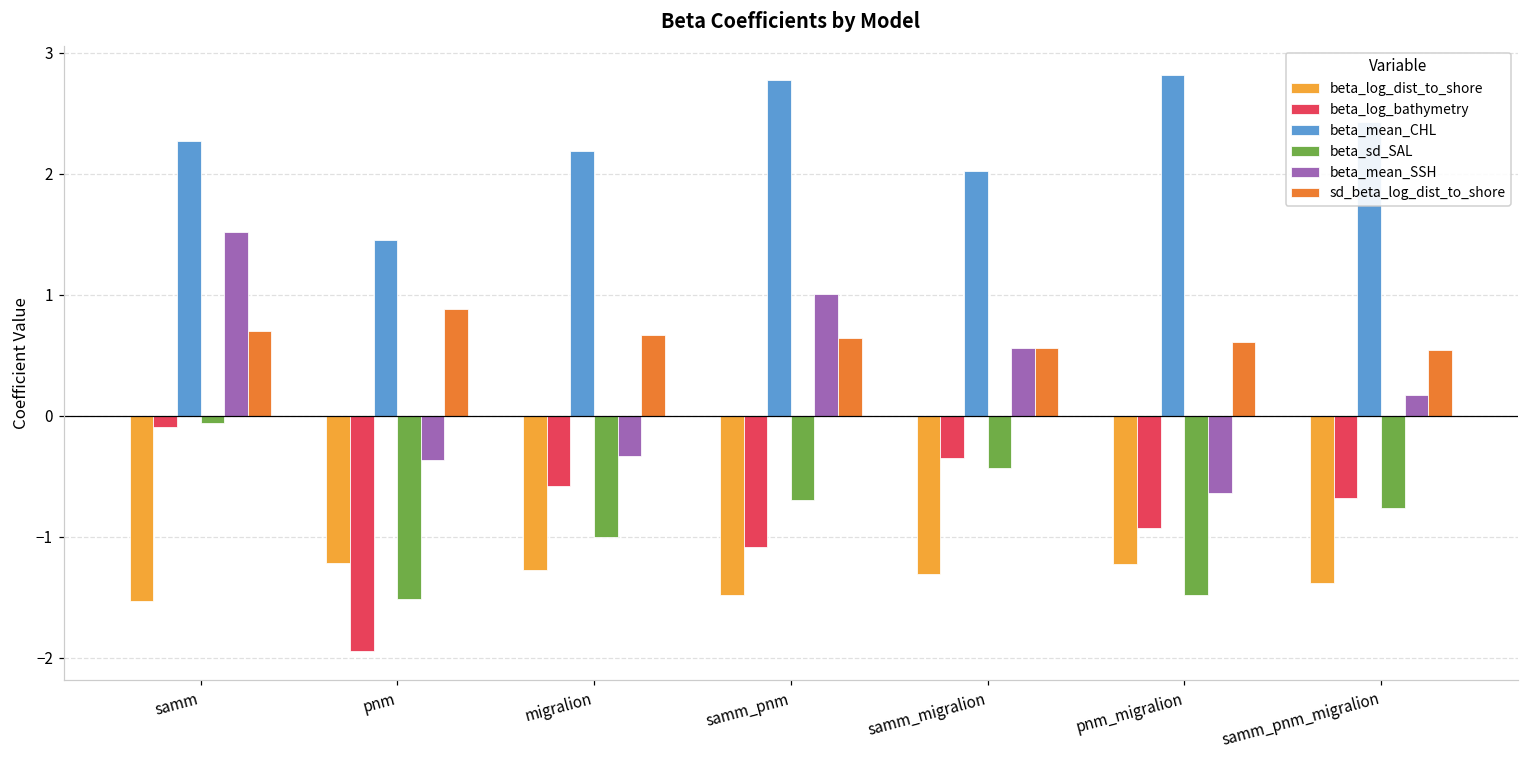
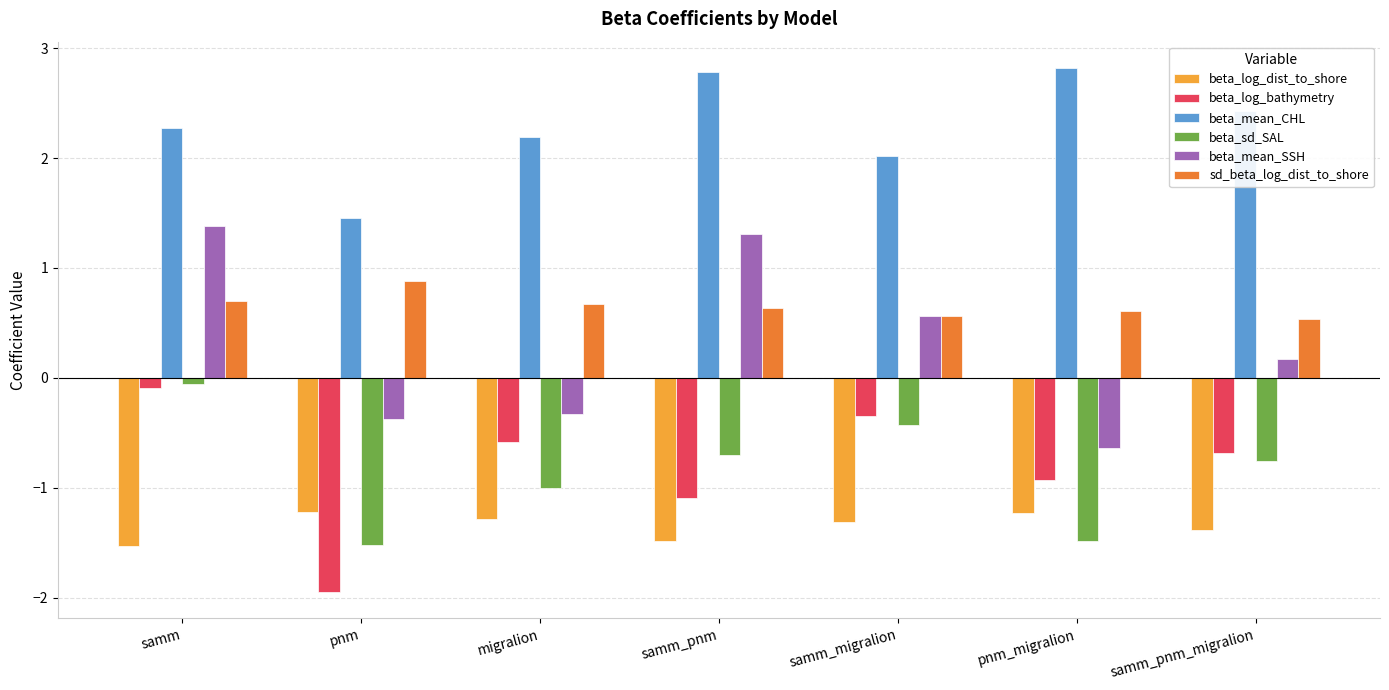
  {
    "beta_log_bathymetry": {
      "samm": -0.09,
      "pnm": -1.95,
      "migralion": -0.58,
      "samm_pnm": -1.09,
      "samm_migralion": -0.35,
      "pnm_migralion": -0.93,
      "samm_pnm_migralion": -0.68
    },
    "beta_mean_CHL": {
      "samm": 2.27,
      "pnm": 1.45,
      "migralion": 2.19,
      "samm_pnm": 2.78,
      "samm_migralion": 2.02,
      "pnm_migralion": 2.82
    },
    "beta_sd_SAL": {
      "samm": -0.06,
      "pnm": -1.52,
      "migralion": -1.00,
      "samm_pnm": -0.70,
      "samm_migralion": -0.43,
      "pnm_migralion": -1.48,
      "samm_pnm_migralion": -0.76
    },
    "beta_mean_SSH": {
-     "samm": 1.52,
+     "samm": 1.38,
      "pnm": -0.37,
      "migralion": -0.33,
-     "samm_pnm": 1.01,
+     "samm_pnm": 1.31,
      "samm_migralion": 0.56,
      "pnm_migralion": -0.64,
      "samm_pnm_migralion": 0.17
    }
  }
